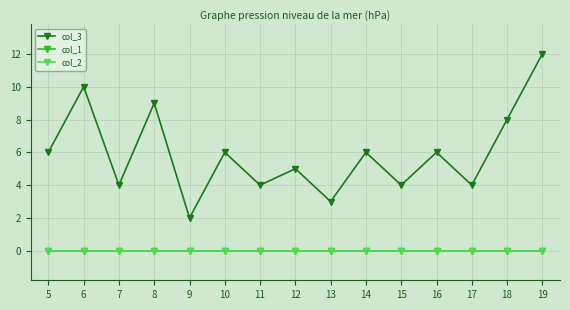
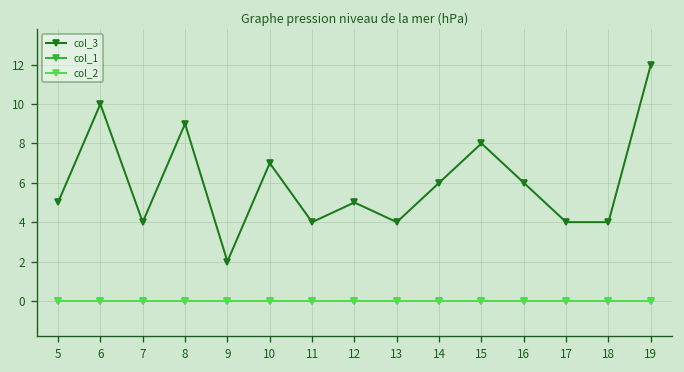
  {
    "col_3": {
-     "5": 6,
+     "5": 5,
      "6": 10,
      "7": 4,
      "8": 9,
      "9": 2,
-     "10": 6,
+     "10": 7,
      "11": 4,
      "12": 5,
-     "13": 3,
+     "13": 4,
      "14": 6,
-     "15": 4,
+     "15": 8,
      "16": 6,
      "17": 4,
-     "18": 8,
+     "18": 4,
      "19": 12
    },
    "col_2": {
      "5": 0,
      "6": 0,
      "7": 0,
      "8": 0,
      "9": 0,
      "10": 0,
      "11": 0,
      "12": 0,
      "13": 0,
      "14": 0,
      "15": 0,
      "16": 0,
      "17": 0,
      "18": 0,
      "19": 0
    }
  }
